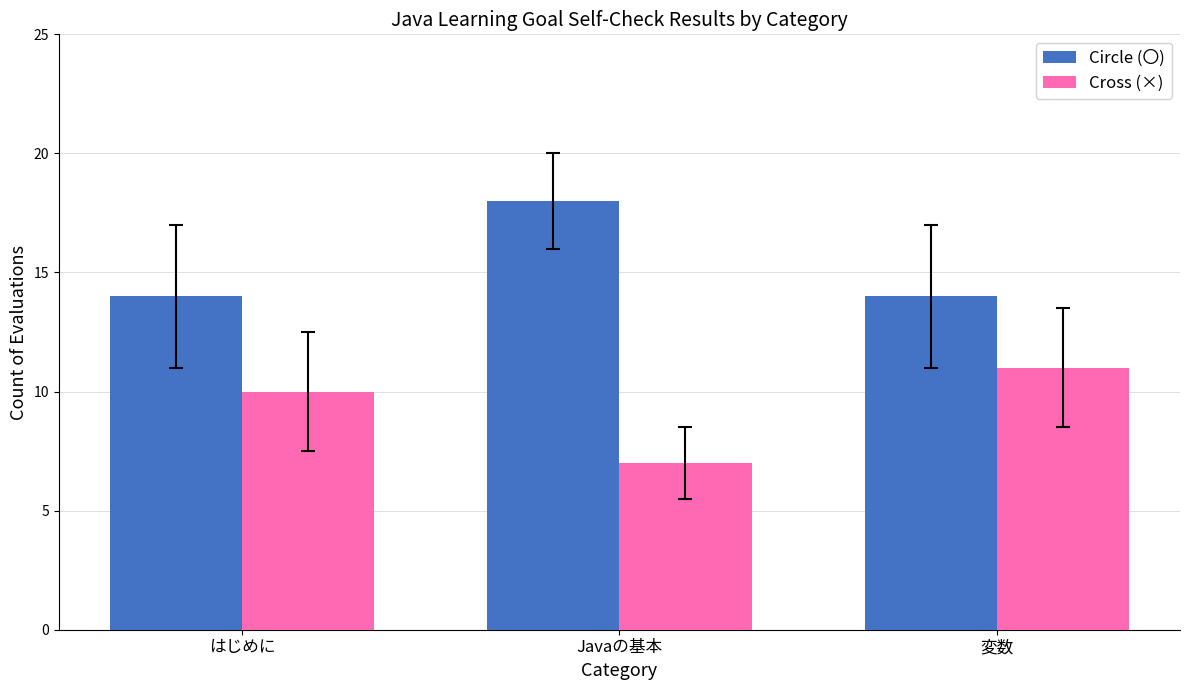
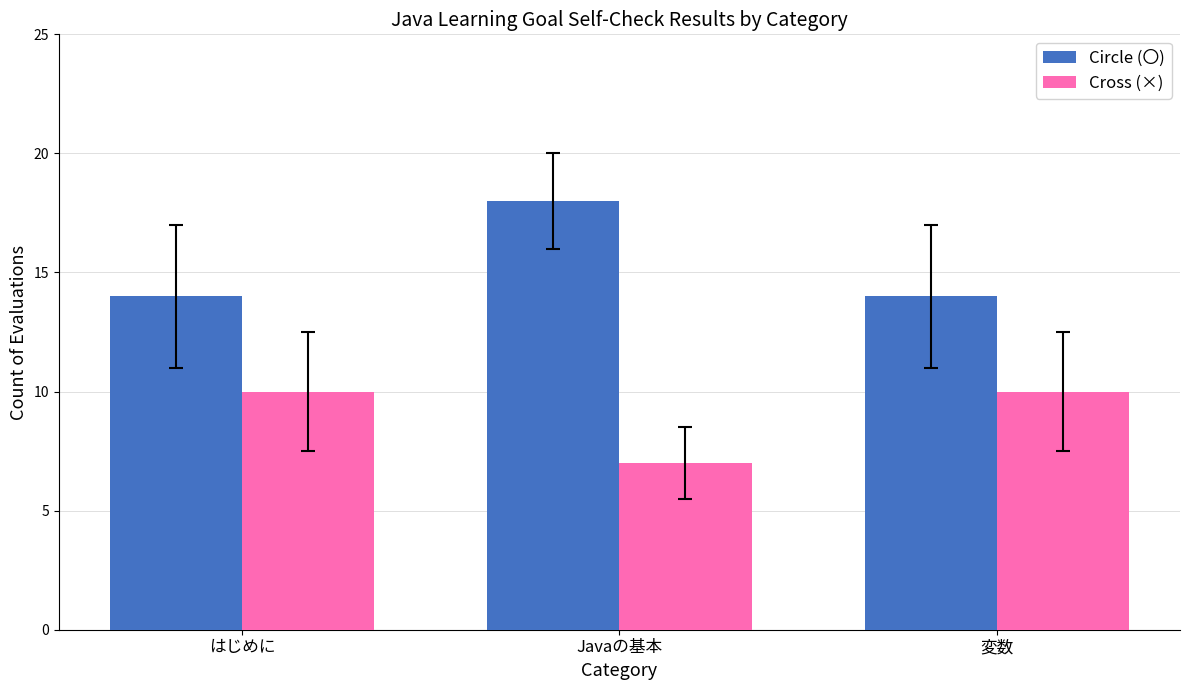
  {
    "Cross (×)": {
      "はじめに": 10,
      "Javaの基本": 7,
-     "変数": 11
+     "変数": 10
    }
  }
